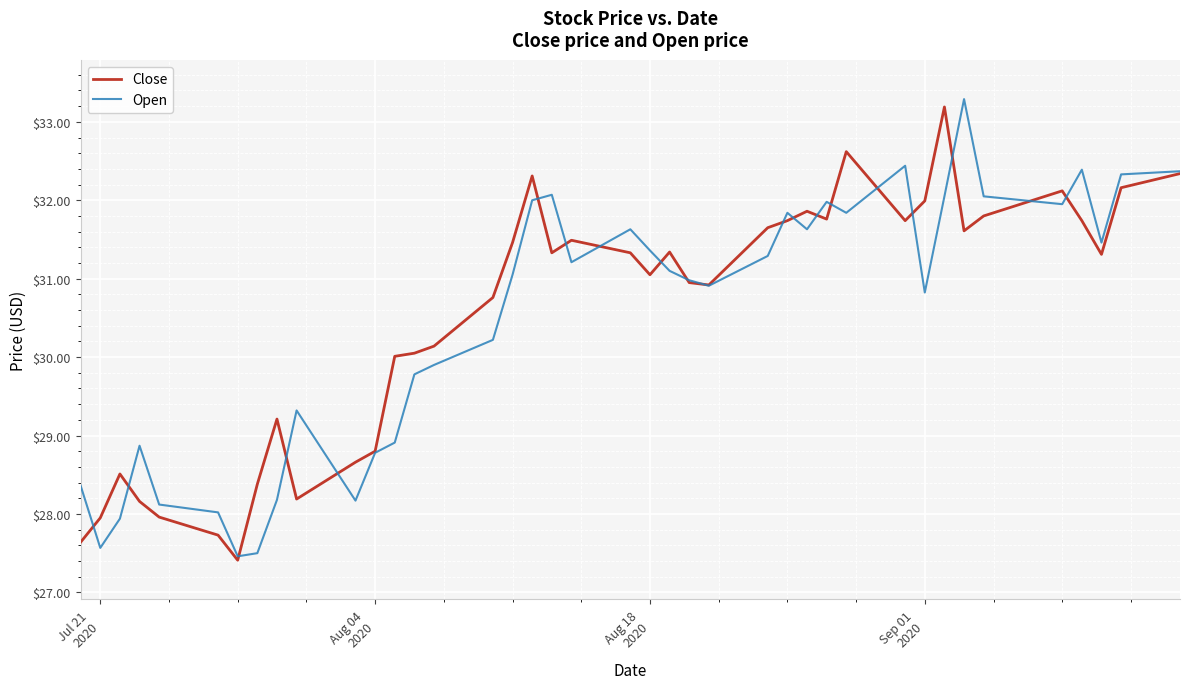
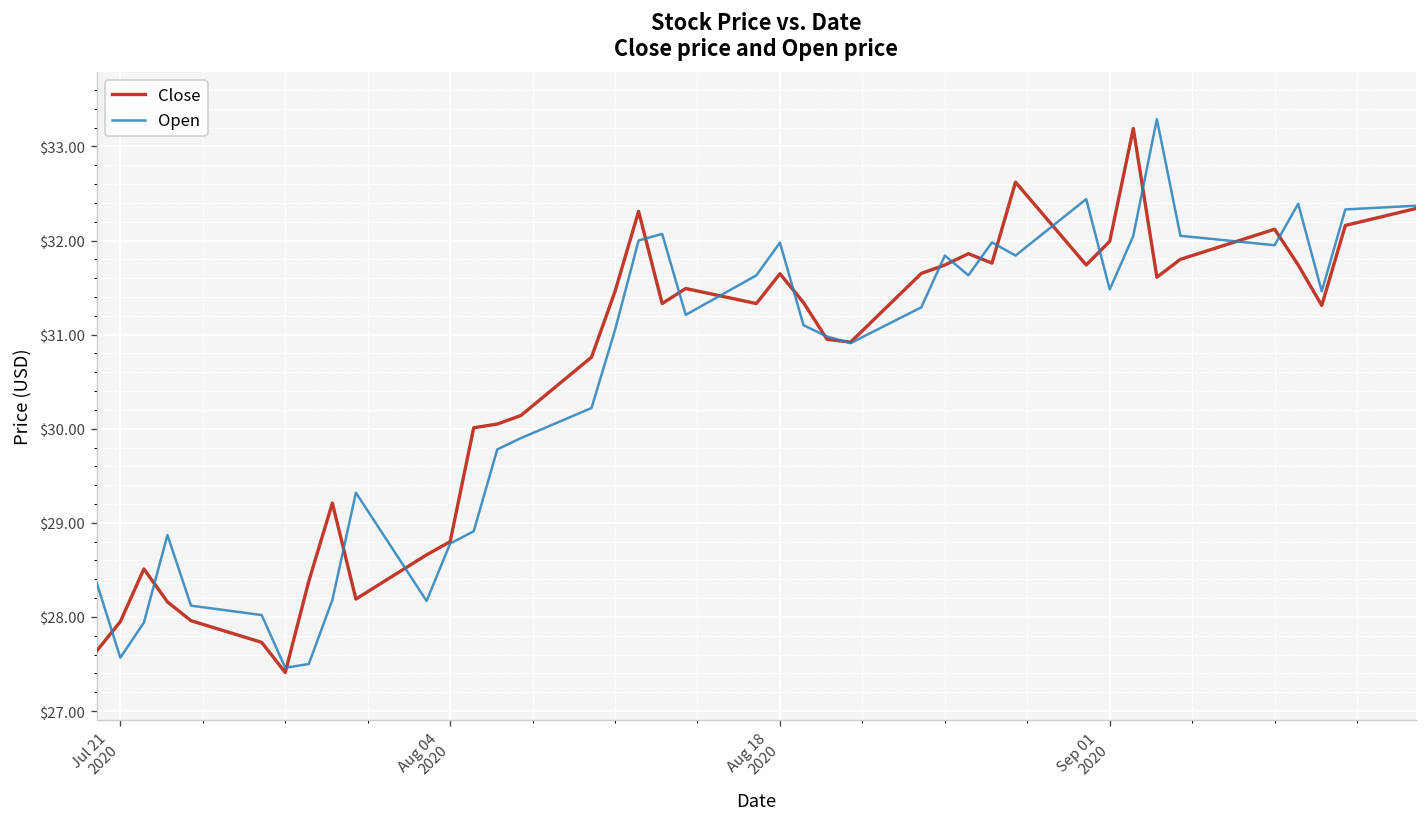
  {
    "Close": {
      "Jul 21 2020": "$28.0",
-     "Aug 18 2020": "$31.0",
+     "Aug 18 2020": "$31.6",
      "Sep 01 2020": "$32.0"
    },
    "Open": {
      "Jul 21 2020": "$27.6",
-     "Aug 18 2020": "$31.4",
-     "Sep 01 2020": "$30.8"
+     "Aug 18 2020": "$32.0",
+     "Sep 01 2020": "$31.5"
    }
  }
